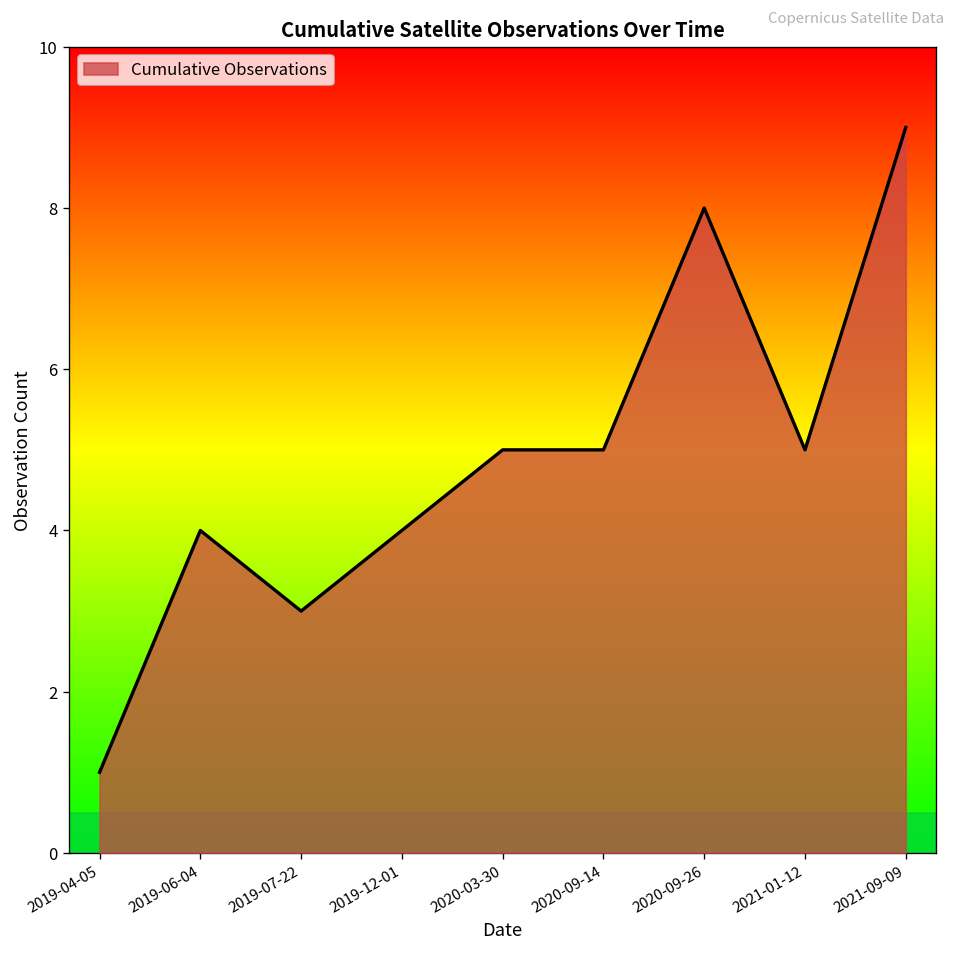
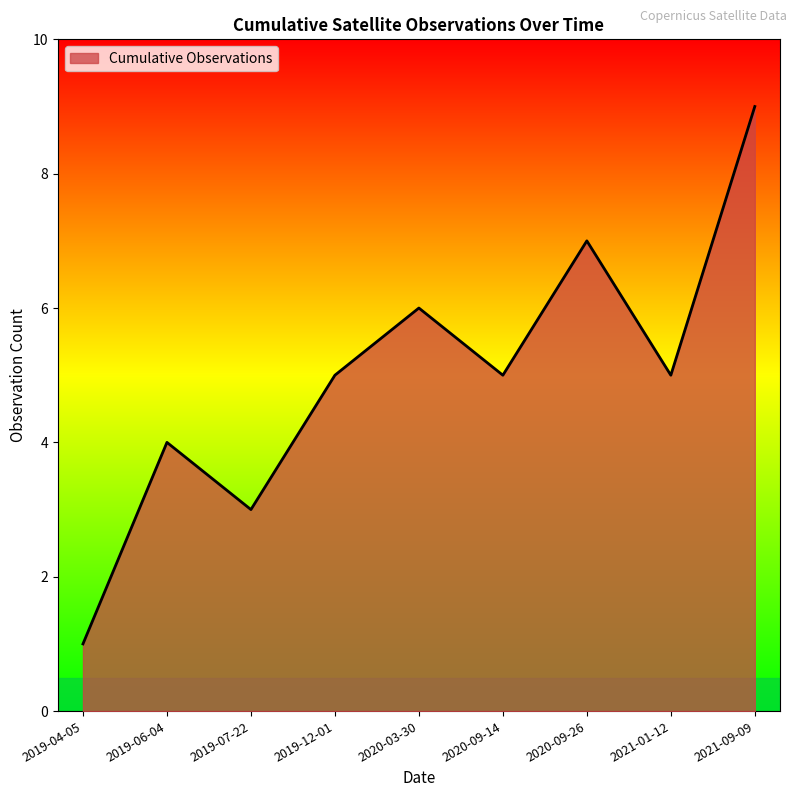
  {
    "2019-04-05": 1,
    "2019-06-04": 4,
    "2019-07-22": 3,
-   "2019-12-01": 4,
-   "2020-03-30": 5,
+   "2019-12-01": 5,
+   "2020-03-30": 6,
    "2020-09-14": 5,
-   "2020-09-26": 8,
+   "2020-09-26": 7,
    "2021-01-12": 5,
    "2021-09-09": 9
  }
